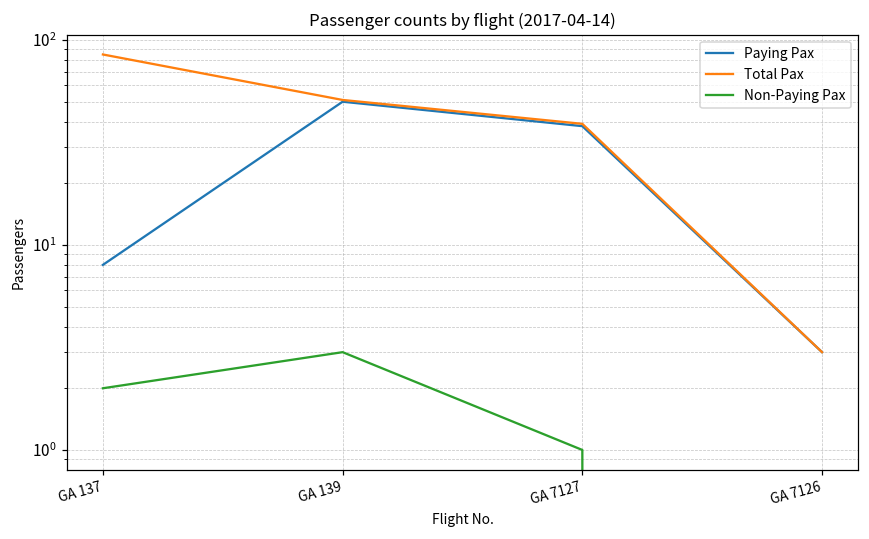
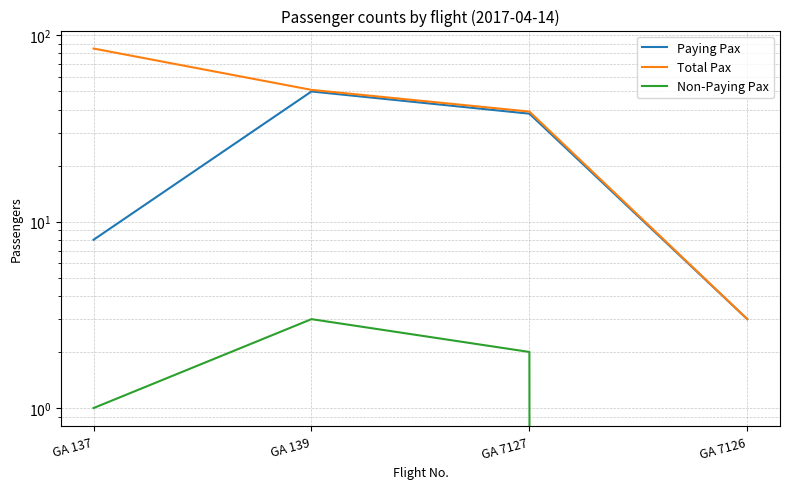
  {
    "Paying Pax": {
      "GA 137": 8
    },
    "Total Pax": {
      "GA 137": 90
    },
    "Non-Paying Pax": {
-     "GA 137": 2,
+     "GA 137": 1,
      "GA 139": 3,
-     "GA 7127": 1
+     "GA 7127": 2
    }
  }
